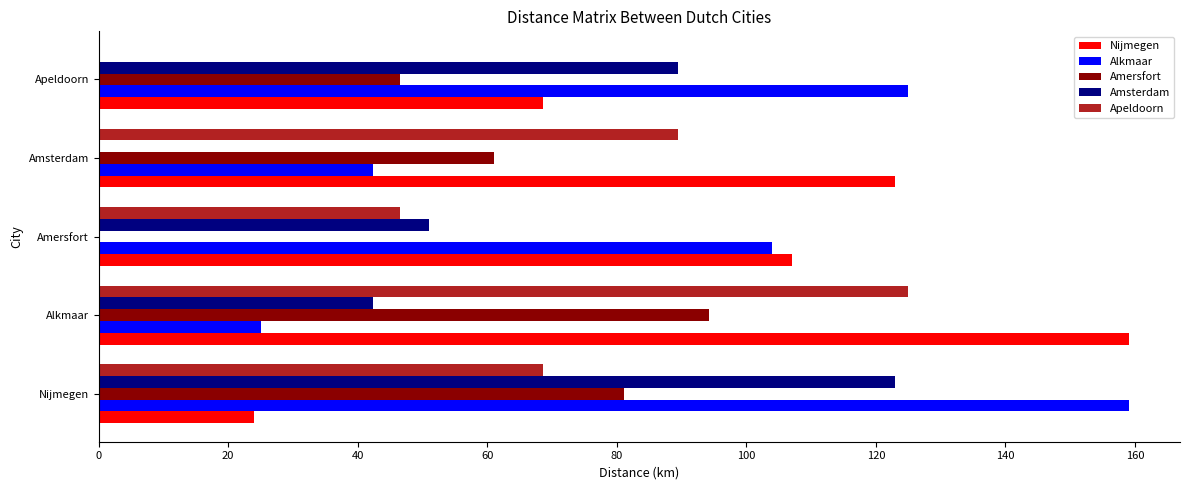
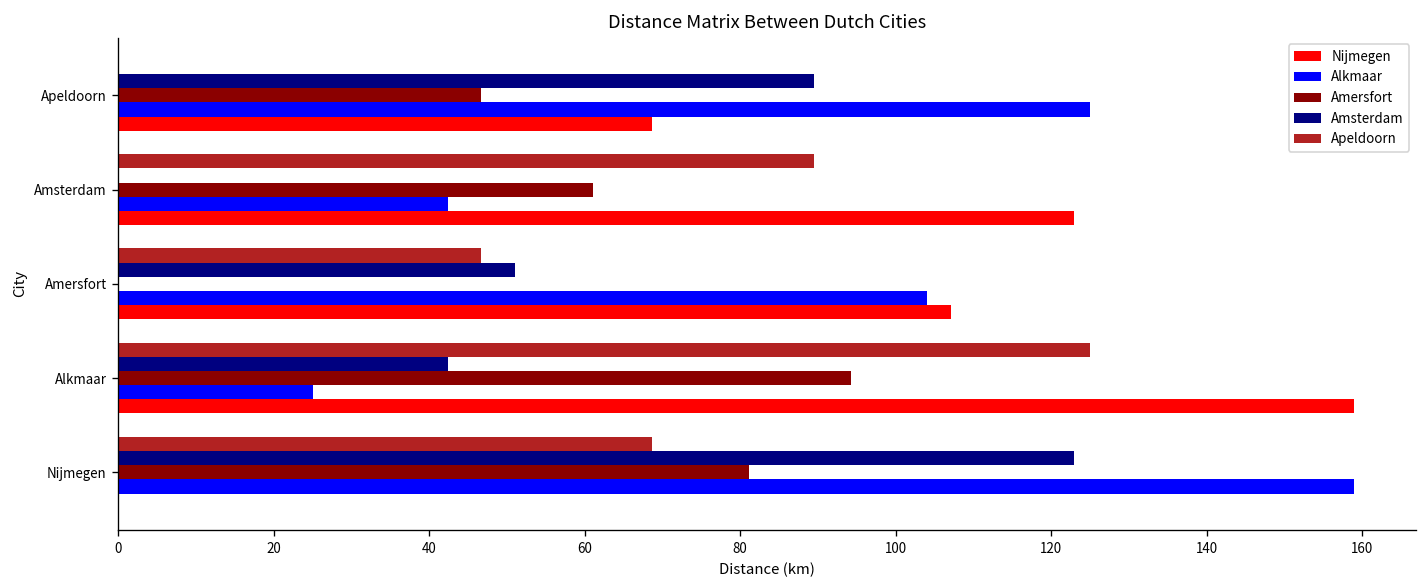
  {
    "Nijmegen": {
      "Apeldoorn": 69,
      "Amsterdam": 123,
      "Amersfort": 107,
      "Alkmaar": 159,
-     "Nijmegen": 24
+     "Nijmegen": 0
    },
    "Alkmaar": {
      "Apeldoorn": 125,
      "Amsterdam": 42,
      "Amersfort": 104,
      "Alkmaar": 25,
      "Nijmegen": 159
    },
    "Amersfort": {
      "Apeldoorn": 47,
      "Amsterdam": 61,
      "Amersfort": 0,
      "Alkmaar": 94,
      "Nijmegen": 81
    },
    "Amsterdam": {
      "Apeldoorn": 90,
      "Amsterdam": 0,
      "Amersfort": 51,
      "Alkmaar": 42,
      "Nijmegen": 123
    },
    "Apeldoorn": {
      "Apeldoorn": 0,
      "Amsterdam": 90,
      "Amersfort": 47,
      "Alkmaar": 125,
      "Nijmegen": 69
    }
  }
